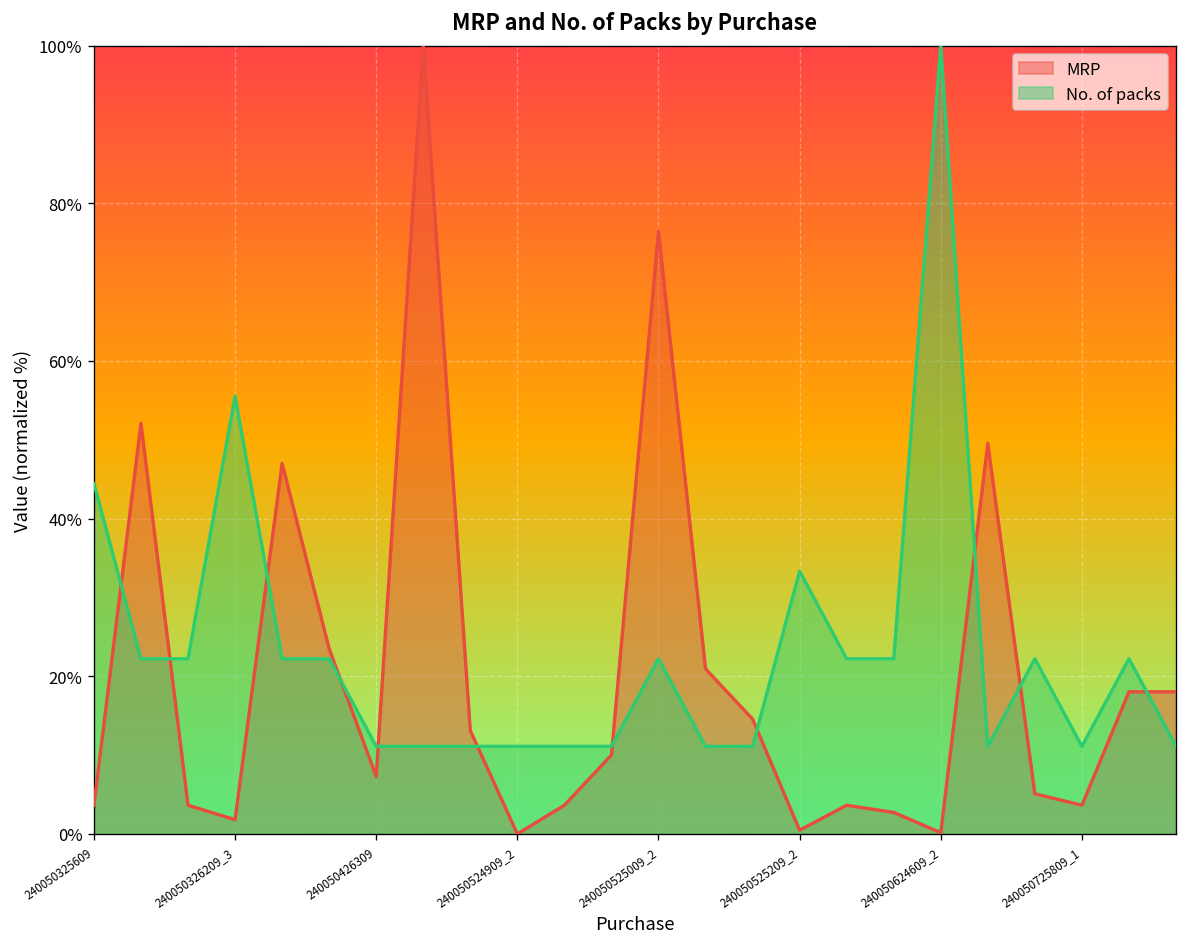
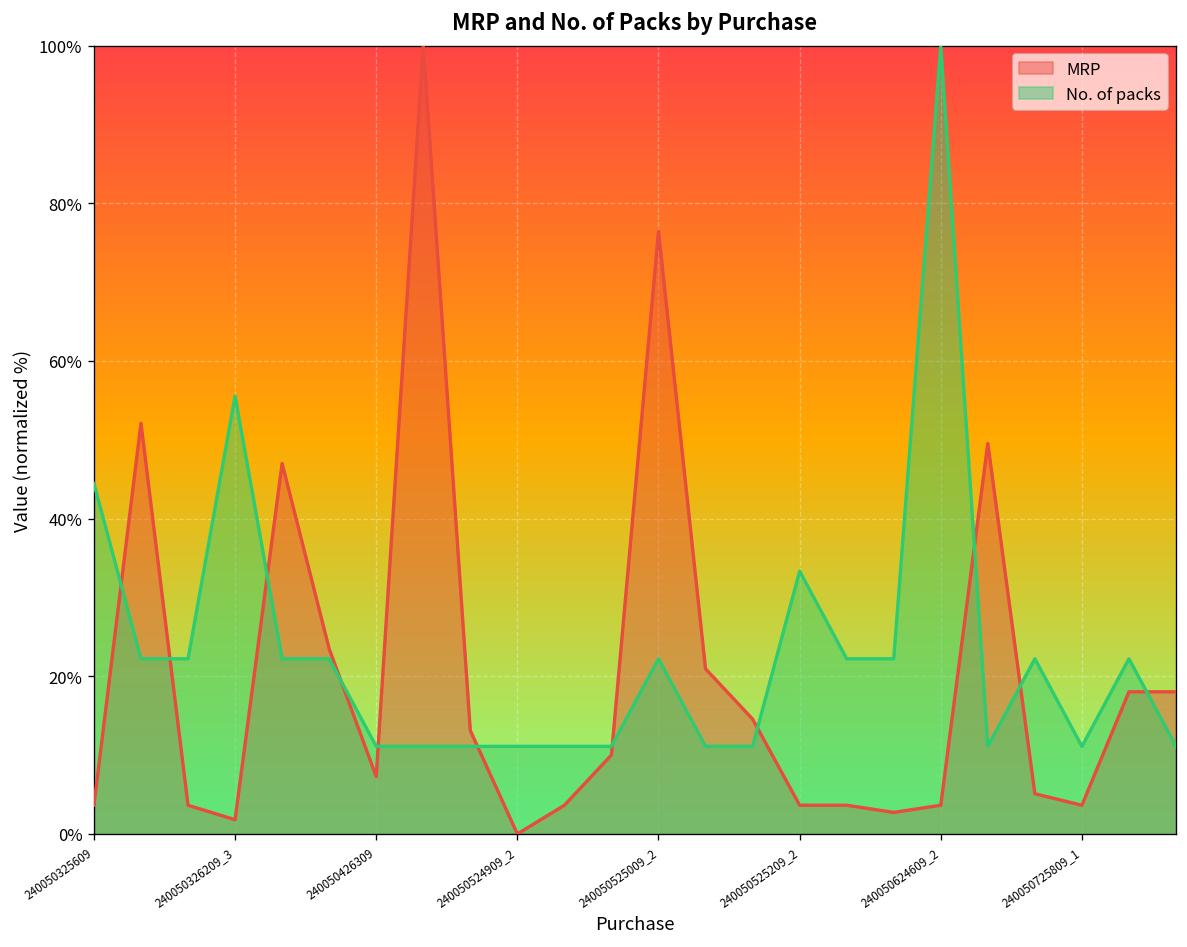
  {
    "MRP": {
      "240050325609": "4%",
      "240050326209_3": "2%",
      "240050426309": "7%",
      "240050524909_2": "0%",
      "240050525009_2": "76%",
-     "240050525209_2": "0%",
-     "240050624609_2": "0%",
+     "240050525209_2": "4%",
+     "240050624609_2": "4%",
      "240050725809_1": "4%"
    },
    "No. of packs": {
      "240050325609": "44%",
      "240050326209_3": "56%",
      "240050426309": "11%",
      "240050524909_2": "11%",
      "240050525009_2": "22%",
      "240050525209_2": "33%",
      "240050624609_2": "100%",
      "240050725809_1": "11%"
    }
  }
